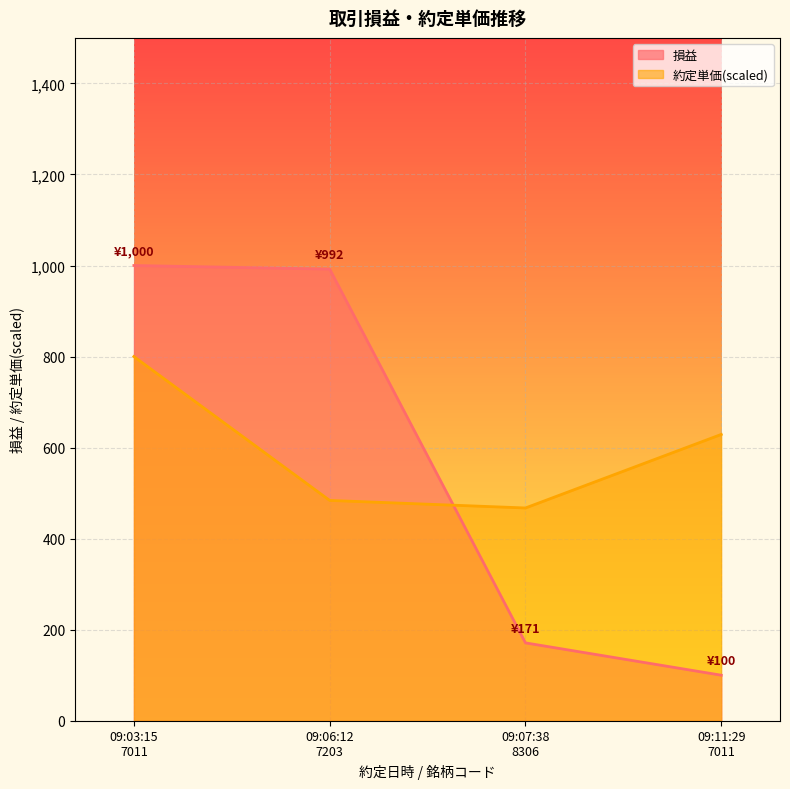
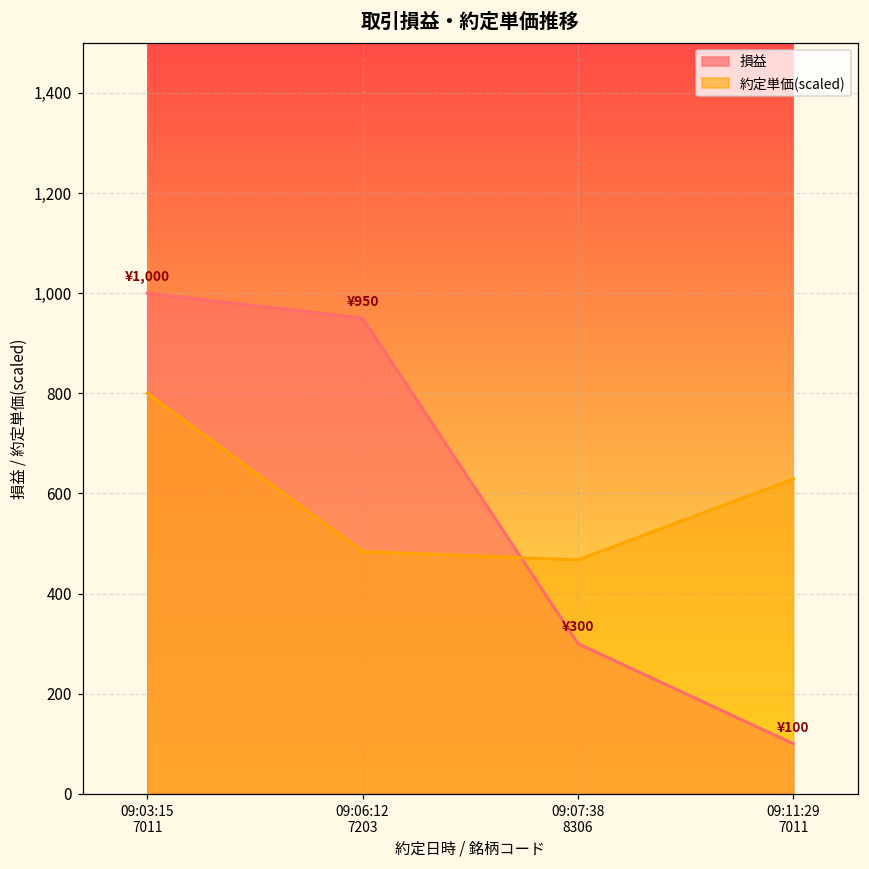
  {
    "損益": {
      "09:03:15 7011": "¥1,000",
-     "09:06:12 7203": "¥992",
-     "09:07:38 8306": "¥171",
+     "09:06:12 7203": "¥950",
+     "09:07:38 8306": "¥300",
      "09:11:29 7011": "¥100"
    },
    "約定単価(scaled)": {
      "09:03:15 7011": "800",
      "09:06:12 7203": "480",
      "09:07:38 8306": "470",
      "09:11:29 7011": "630"
    }
  }
